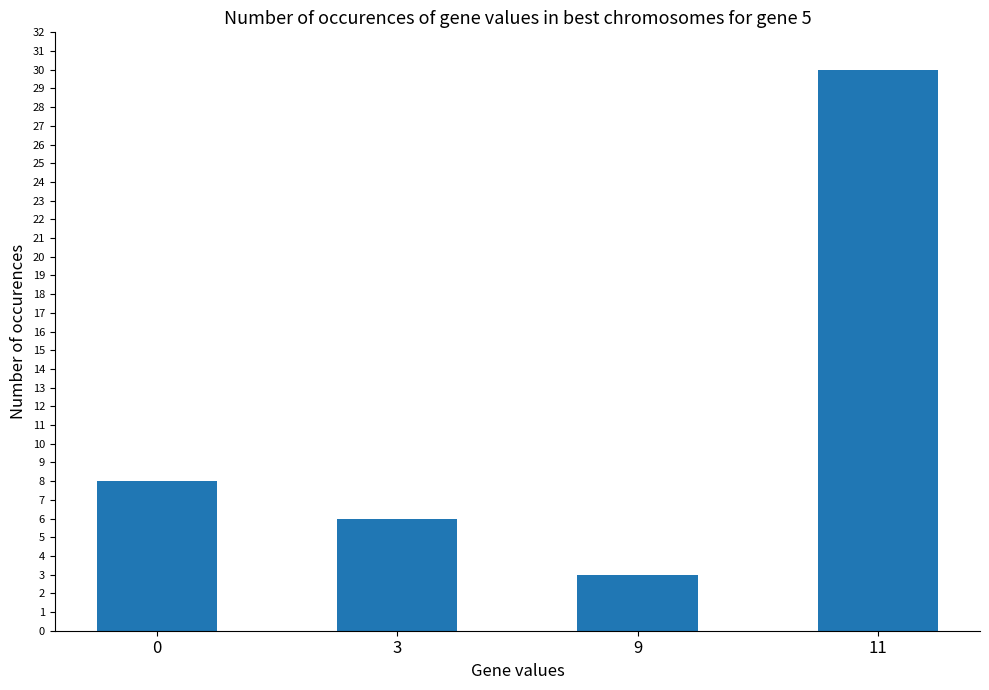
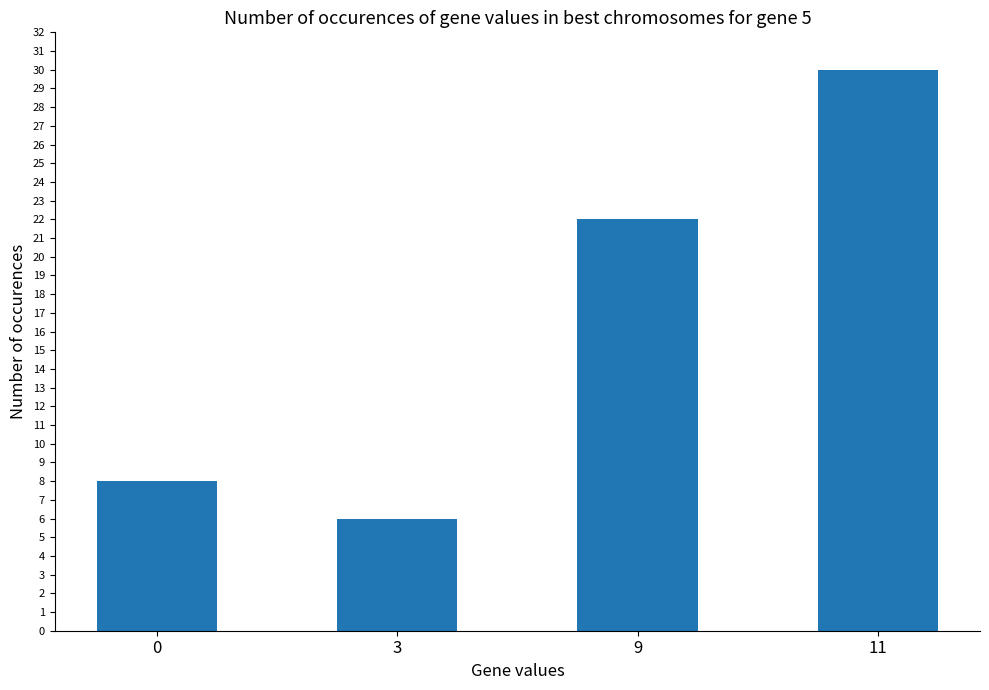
  {
    "0": 8,
    "3": 6,
-   "9": 3,
+   "9": 22,
    "11": 30
  }
